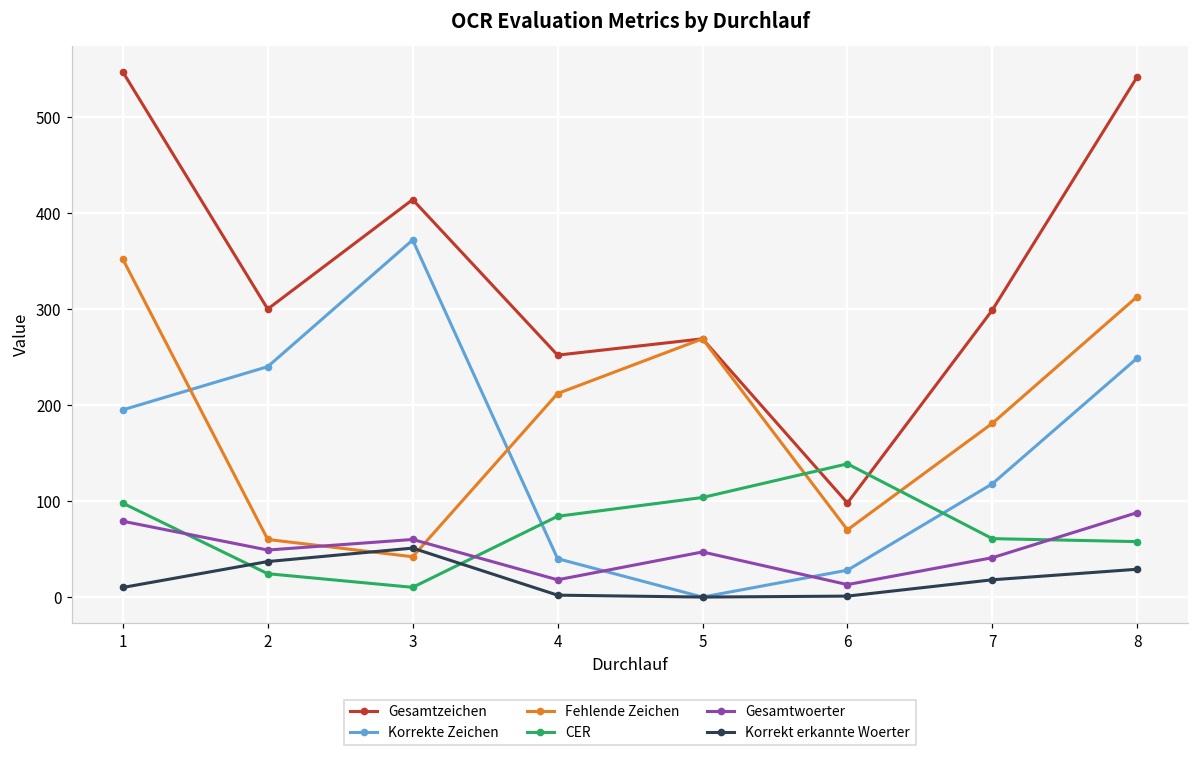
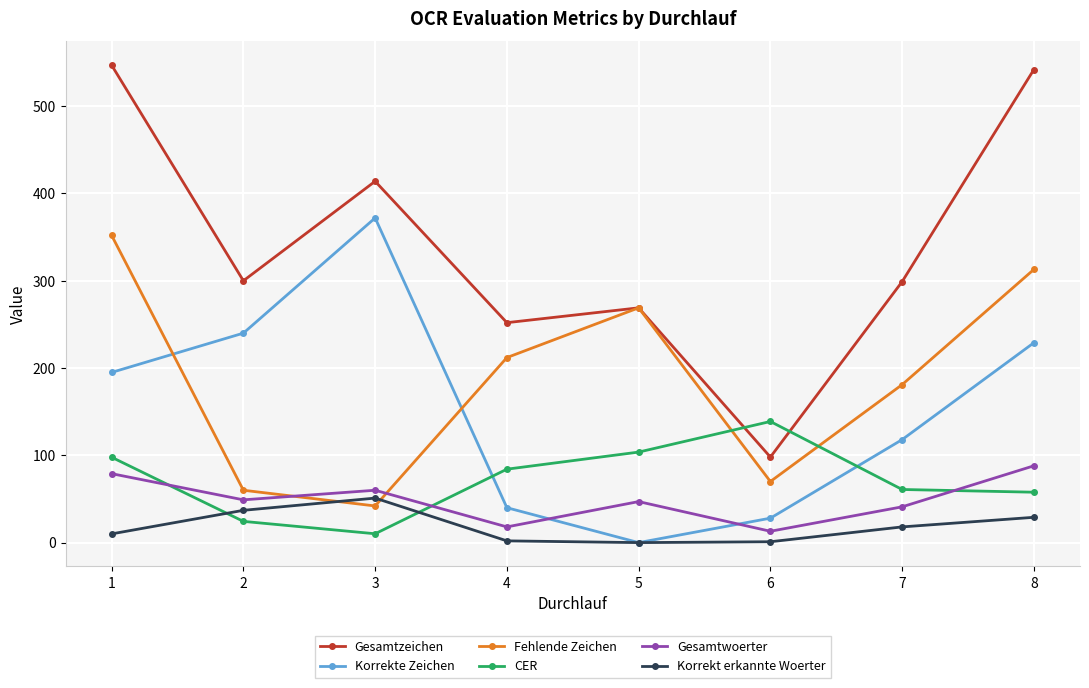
  {
    "Gesamtzeichen": {
      "1": 550,
      "2": 300,
      "3": 410,
      "4": 250,
      "6": 100,
      "7": 300,
      "8": 540
    },
    "Korrekte Zeichen": {
      "1": 200,
      "2": 240,
      "3": 370,
      "4": 40,
      "6": 30,
      "7": 120,
-     "8": 250
+     "8": 230
    },
    "Fehlende Zeichen": {
      "1": 350,
      "2": 60,
      "3": 40,
      "4": 210,
      "6": 70,
      "7": 180,
      "8": 310
    },
    "CER": {
      "1": 100,
      "2": 20,
      "3": 10,
      "4": 80,
      "5": 100,
      "6": 140,
      "7": 60,
      "8": 60
    },
    "Gesamtwoerter": {
      "1": 80,
      "2": 50,
      "3": 60,
      "4": 20,
      "5": 50,
      "6": 10,
      "7": 40,
      "8": 90
    },
    "Korrekt erkannte Woerter": {
      "1": 10,
      "2": 40,
      "3": 50,
      "4": 0,
      "6": 0,
      "7": 20,
      "8": 30
    }
  }
